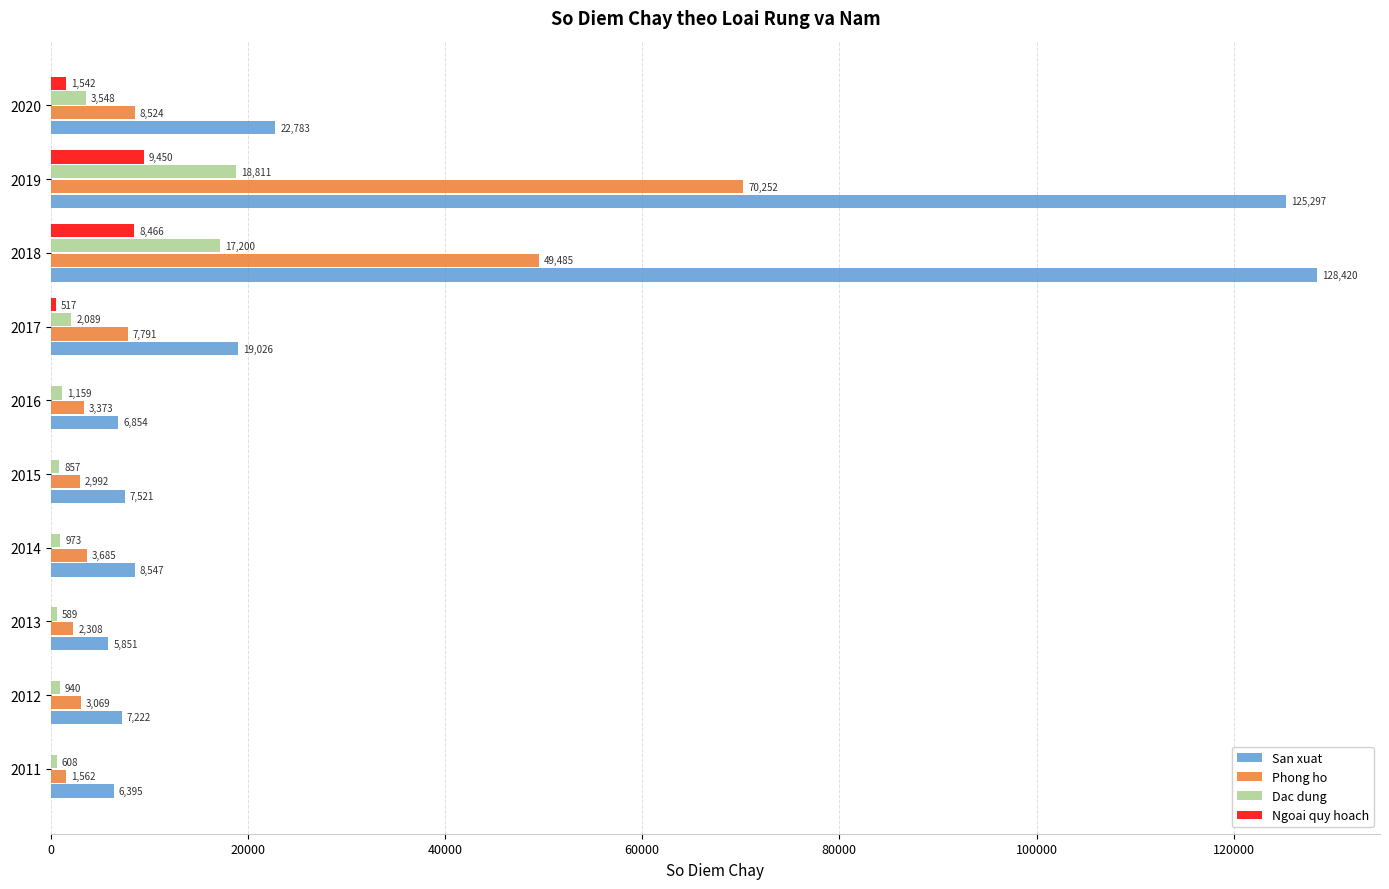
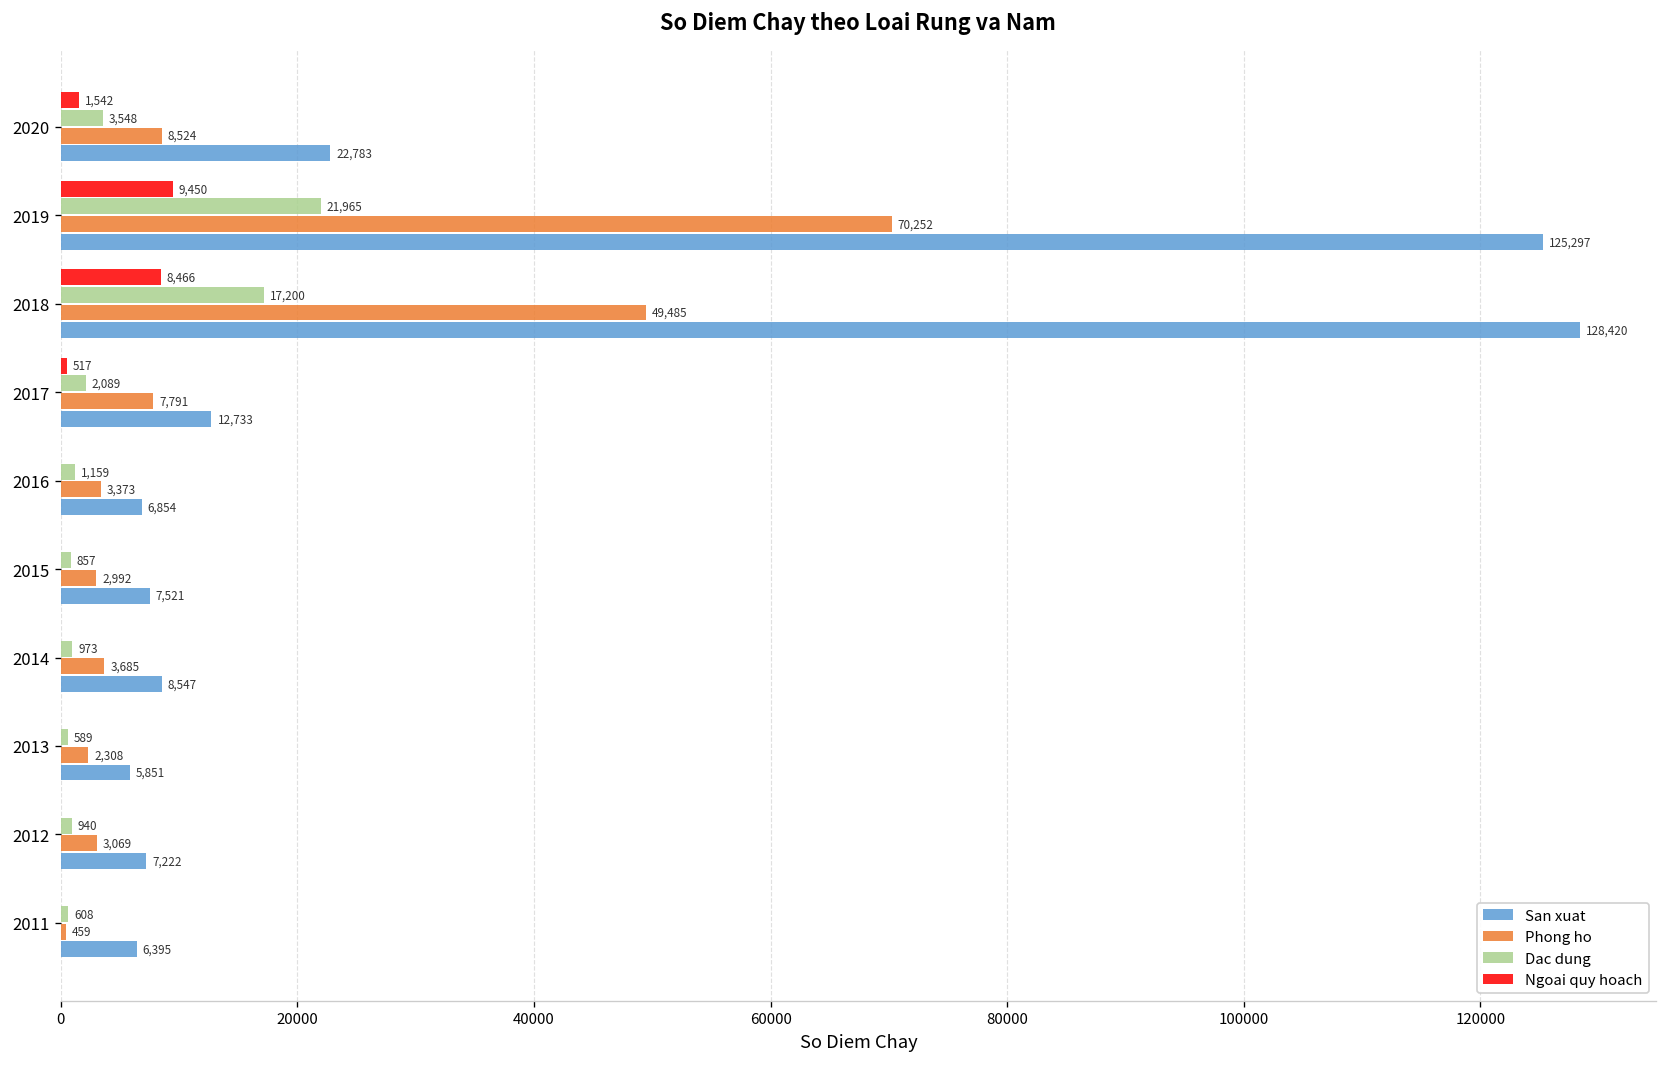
  {
    "San xuat": {
      "2020": "22,783",
      "2019": "125,297",
      "2018": "128,420",
-     "2017": "19,026",
+     "2017": "12,733",
      "2016": "6,854",
      "2015": "7,521",
      "2014": "8,547",
      "2013": "5,851",
      "2012": "7,222",
      "2011": "6,395"
    },
    "Phong ho": {
      "2020": "8,524",
      "2019": "70,252",
      "2018": "49,485",
      "2017": "7,791",
      "2016": "3,373",
      "2015": "2,992",
      "2014": "3,685",
      "2013": "2,308",
      "2012": "3,069",
-     "2011": "1,562"
+     "2011": "459"
    },
    "Dac dung": {
      "2020": "3,548",
-     "2019": "18,811",
+     "2019": "21,965",
      "2018": "17,200",
      "2017": "2,089",
      "2016": "1,159",
      "2015": "857",
      "2014": "973",
      "2013": "589",
      "2012": "940",
      "2011": "608"
    },
    "Ngoai quy hoach": {
      "2020": "1,542",
      "2019": "9,450",
      "2018": "8,466",
      "2017": "517"
    }
  }
